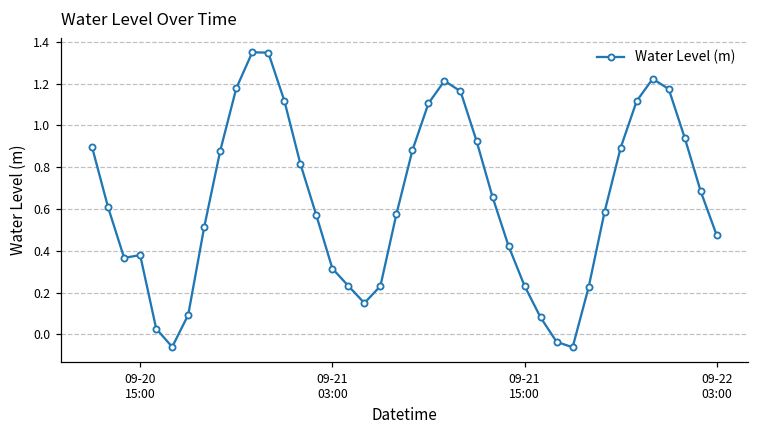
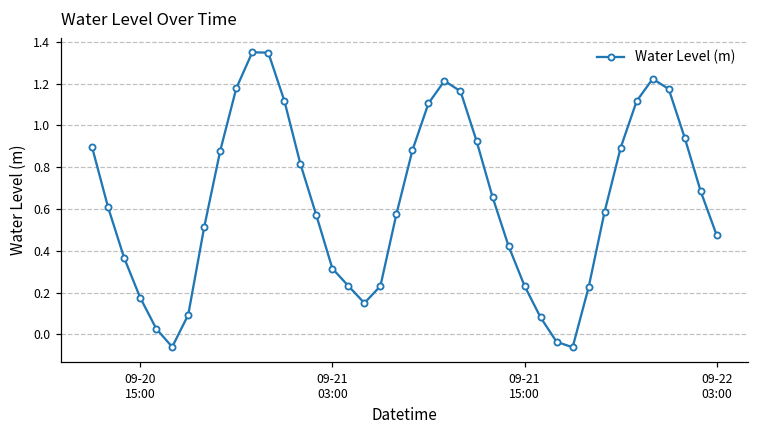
  {
-   "09-20 15:00": 0.38,
+   "09-20 15:00": 0.18,
    "09-21 03:00": 0.31,
    "09-21 15:00": 0.23,
    "09-22 03:00": 0.47
  }
